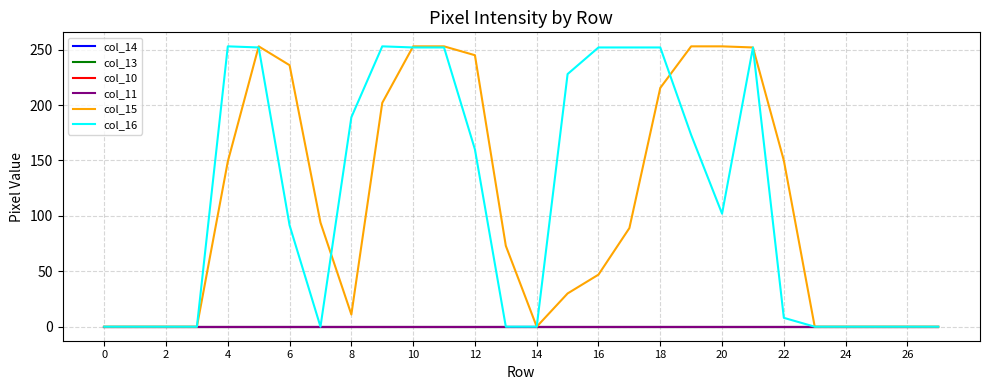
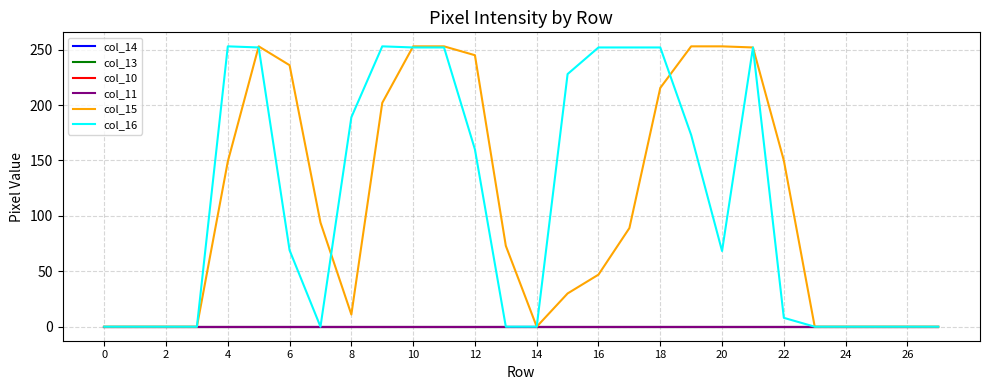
  {
    "col_11": {
      "4": 0,
      "6": 0,
      "8": 0,
      "10": 0,
      "12": 0,
      "16": 0,
      "18": 0,
      "20": 0,
      "22": 0
    },
    "col_15": {
      "4": 149,
      "6": 236,
      "8": 11,
      "12": 245,
      "16": 47,
      "18": 216,
      "20": 253,
      "22": 150
    },
    "col_16": {
      "4": 253,
-     "6": 92,
+     "6": 69,
      "8": 189,
      "12": 160,
      "16": 252,
      "18": 252,
-     "20": 102,
+     "20": 68,
      "22": 8
    }
  }
